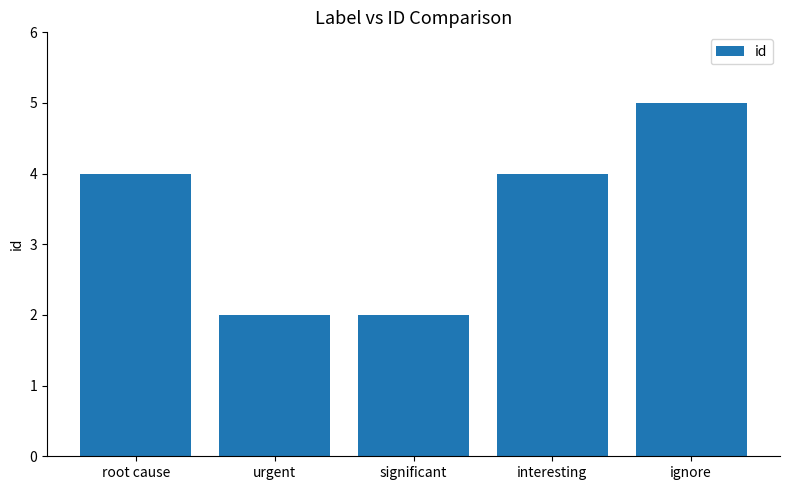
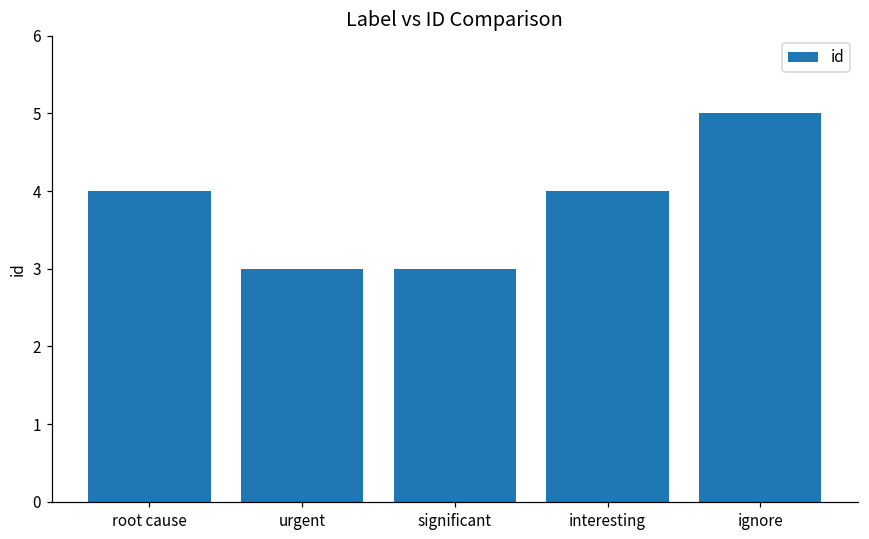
  {
    "root cause": 4,
-   "urgent": 2,
-   "significant": 2,
+   "urgent": 3,
+   "significant": 3,
    "interesting": 4,
    "ignore": 5
  }
